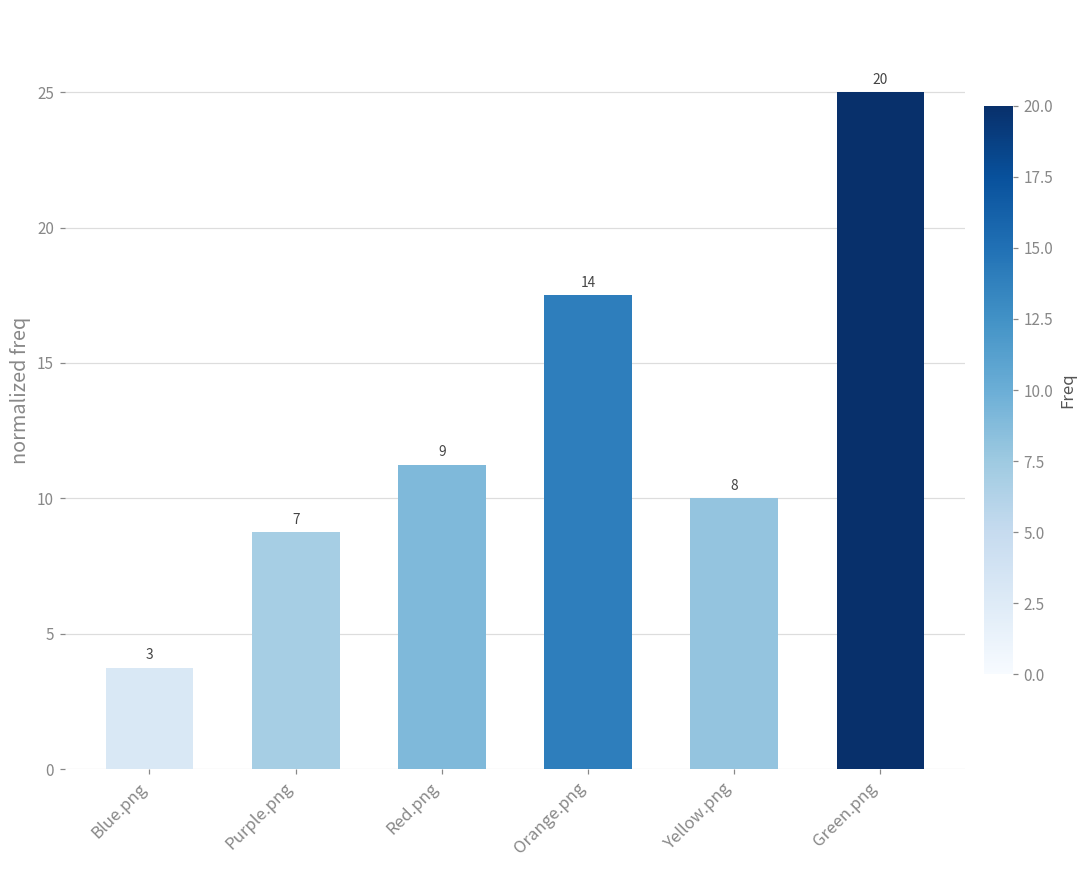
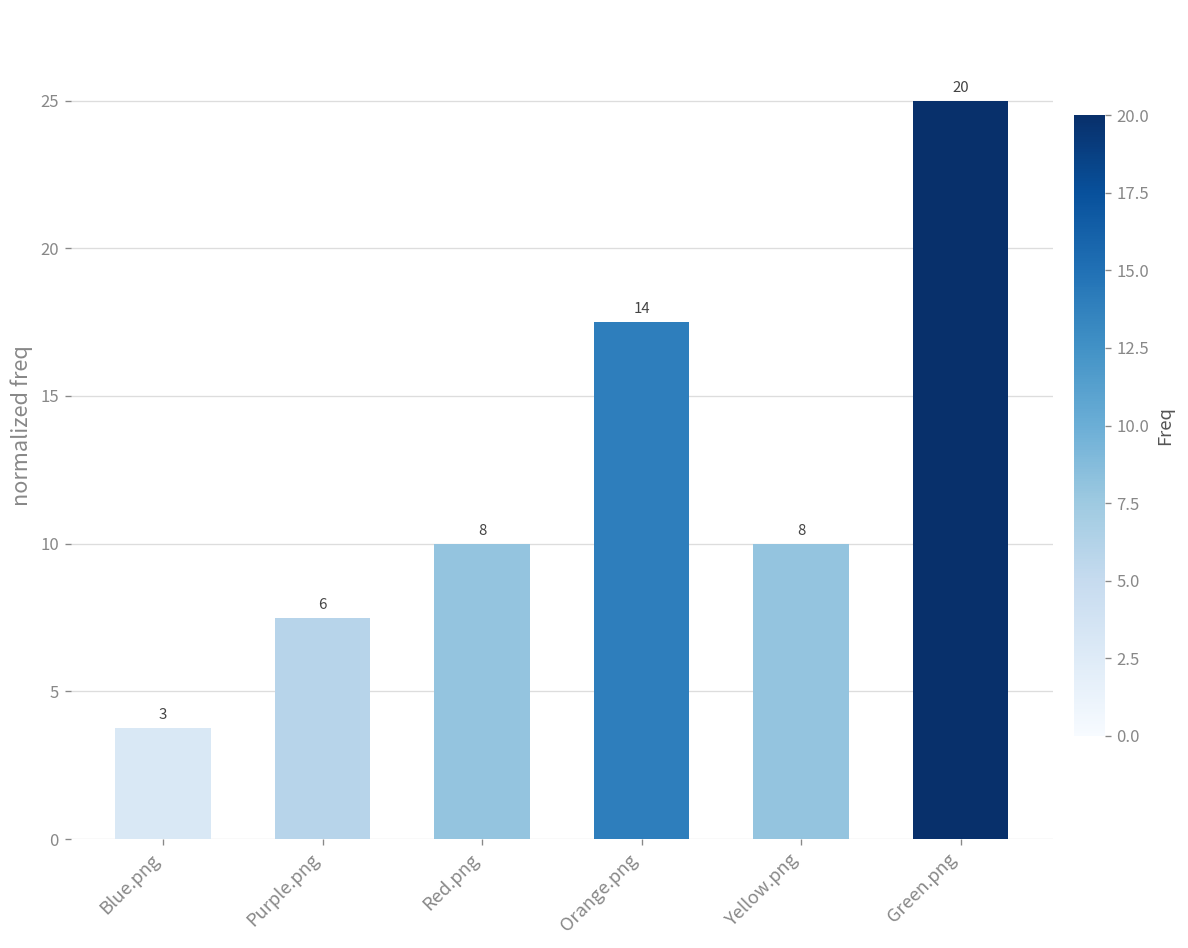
  {
-   "Purple.png": 7,
-   "Red.png": 9
+   "Purple.png": 6,
+   "Red.png": 8
  }
